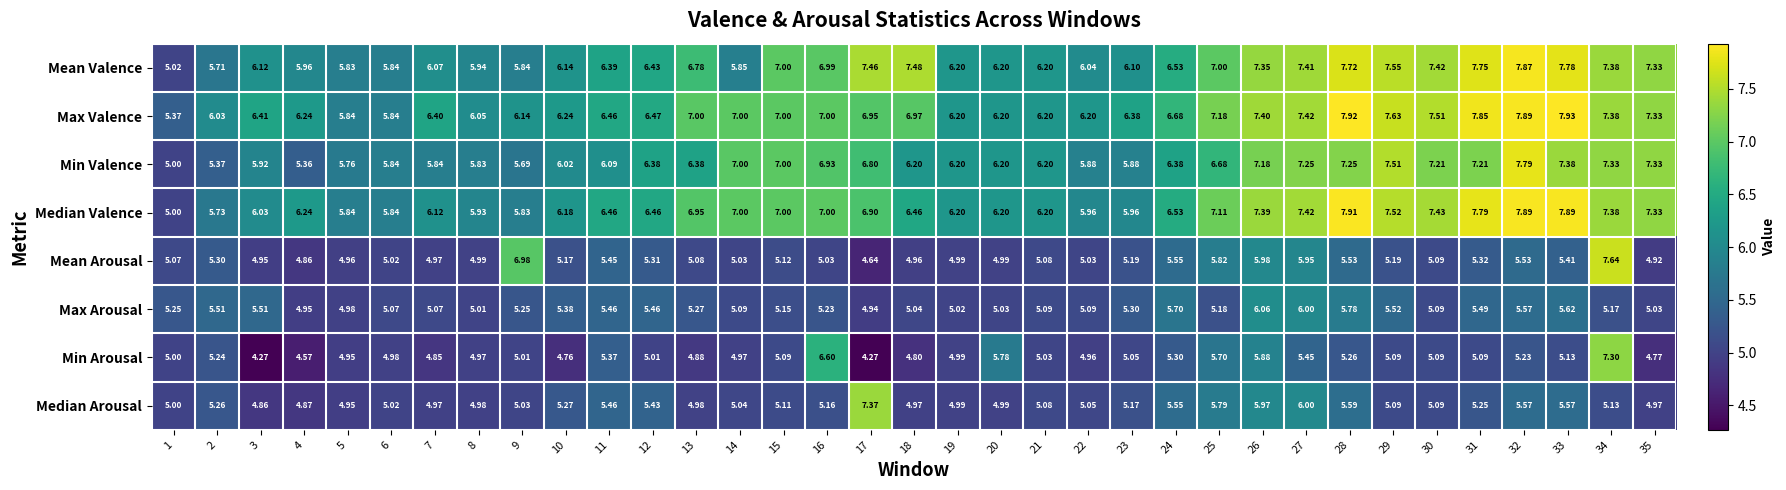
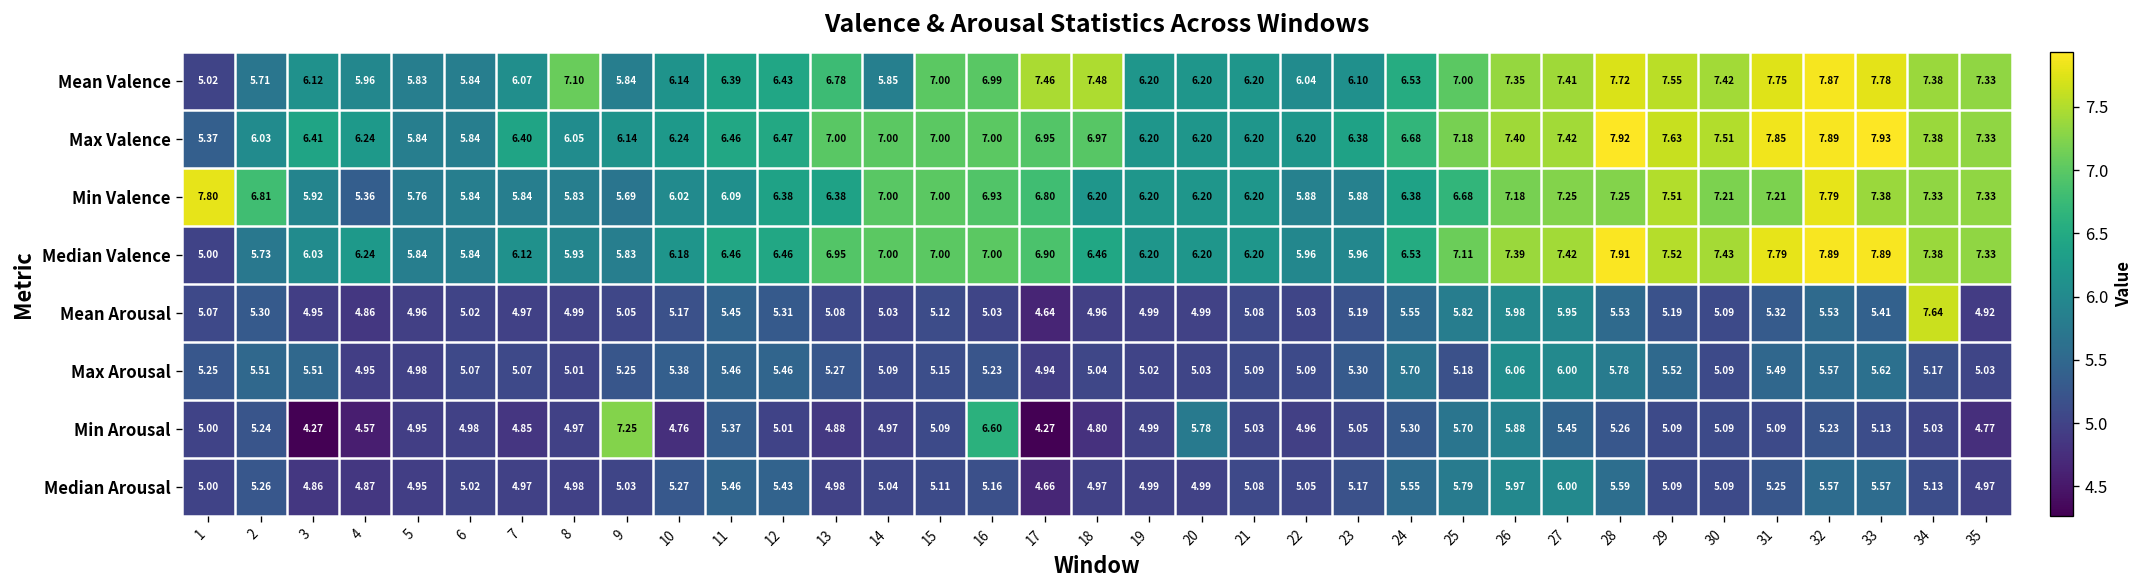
  {
    "Mean Valence": {
      "1": 5.02,
      "2": 5.71,
      "3": 6.12,
      "4": 5.96,
      "5": 5.83,
      "6": 5.84,
      "7": 6.07,
-     "8": 5.94,
+     "8": 7.10,
      "9": 5.84,
      "10": 6.14,
      "11": 6.39,
      "12": 6.43,
      "13": 6.78,
      "14": 5.85,
      "15": 7.00,
      "16": 6.99,
      "17": 7.46,
      "18": 7.48,
      "19": 6.20,
      "20": 6.20,
      "21": 6.20,
      "22": 6.04,
      "23": 6.10,
      "24": 6.53,
      "25": 7.00,
      "26": 7.35,
      "27": 7.41,
      "28": 7.72,
      "29": 7.55,
      "30": 7.42,
      "31": 7.75,
      "32": 7.87,
      "33": 7.78,
      "34": 7.38,
      "35": 7.33
    },
    "Min Valence": {
-     "1": 5.00,
-     "2": 5.37,
+     "1": 7.80,
+     "2": 6.81,
      "3": 5.92,
      "4": 5.36,
      "5": 5.76,
      "6": 5.84,
      "7": 5.84,
      "8": 5.83,
      "9": 5.69,
      "10": 6.02,
      "11": 6.09,
      "12": 6.38,
      "13": 6.38,
      "14": 7.00,
      "15": 7.00,
      "16": 6.93,
      "17": 6.80,
      "18": 6.20,
      "19": 6.20,
      "20": 6.20,
      "21": 6.20,
      "22": 5.88,
      "23": 5.88,
      "24": 6.38,
      "25": 6.68,
      "26": 7.18,
      "27": 7.25,
      "28": 7.25,
      "29": 7.51,
      "30": 7.21,
      "31": 7.21,
      "32": 7.79,
      "33": 7.38,
      "34": 7.33,
      "35": 7.33
    },
    "Mean Arousal": {
      "1": 5.07,
      "2": 5.30,
      "3": 4.95,
      "4": 4.86,
      "5": 4.96,
      "6": 5.02,
      "7": 4.97,
      "8": 4.99,
-     "9": 6.98,
+     "9": 5.05,
      "10": 5.17,
      "11": 5.45,
      "12": 5.31,
      "13": 5.08,
      "14": 5.03,
      "15": 5.12,
      "16": 5.03,
      "17": 4.64,
      "18": 4.96,
      "19": 4.99,
      "20": 4.99,
      "21": 5.08,
      "22": 5.03,
      "23": 5.19,
      "24": 5.55,
      "25": 5.82,
      "26": 5.98,
      "27": 5.95,
      "28": 5.53,
      "29": 5.19,
      "30": 5.09,
      "31": 5.32,
      "32": 5.53,
      "33": 5.41,
      "34": 7.64,
      "35": 4.92
    },
    "Min Arousal": {
      "1": 5.00,
      "2": 5.24,
      "3": 4.27,
      "4": 4.57,
      "5": 4.95,
      "6": 4.98,
      "7": 4.85,
      "8": 4.97,
-     "9": 5.01,
+     "9": 7.25,
      "10": 4.76,
      "11": 5.37,
      "12": 5.01,
      "13": 4.88,
      "14": 4.97,
      "15": 5.09,
      "16": 6.60,
      "17": 4.27,
      "18": 4.80,
      "19": 4.99,
      "20": 5.78,
      "21": 5.03,
      "22": 4.96,
      "23": 5.05,
      "24": 5.30,
      "25": 5.70,
      "26": 5.88,
      "27": 5.45,
      "28": 5.26,
      "29": 5.09,
      "30": 5.09,
      "31": 5.09,
      "32": 5.23,
      "33": 5.13,
-     "34": 7.30,
+     "34": 5.03,
      "35": 4.77
    },
    "Median Arousal": {
      "1": 5.00,
      "2": 5.26,
      "3": 4.86,
      "4": 4.87,
      "5": 4.95,
      "6": 5.02,
      "7": 4.97,
      "8": 4.98,
      "9": 5.03,
      "10": 5.27,
      "11": 5.46,
      "12": 5.43,
      "13": 4.98,
      "14": 5.04,
      "15": 5.11,
      "16": 5.16,
-     "17": 7.37,
+     "17": 4.66,
      "18": 4.97,
      "19": 4.99,
      "20": 4.99,
      "21": 5.08,
      "22": 5.05,
      "23": 5.17,
      "24": 5.55,
      "25": 5.79,
      "26": 5.97,
      "27": 6.00,
      "28": 5.59,
      "29": 5.09,
      "30": 5.09,
      "31": 5.25,
      "32": 5.57,
      "33": 5.57,
      "34": 5.13,
      "35": 4.97
    }
  }
